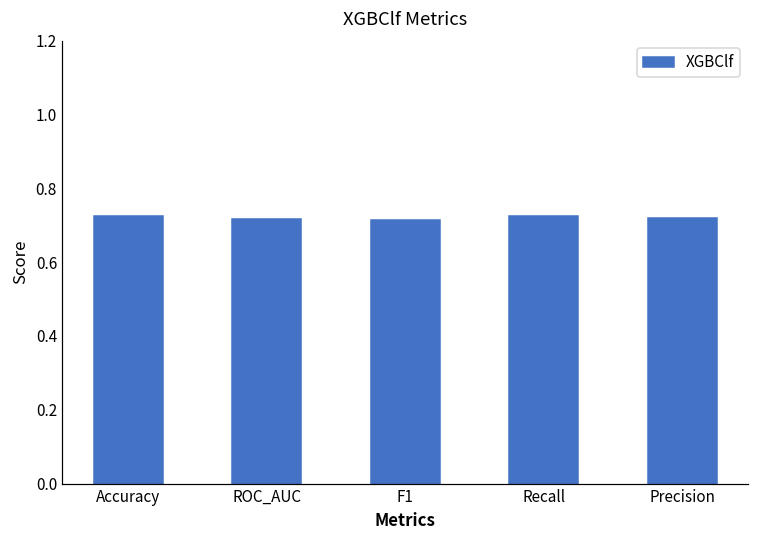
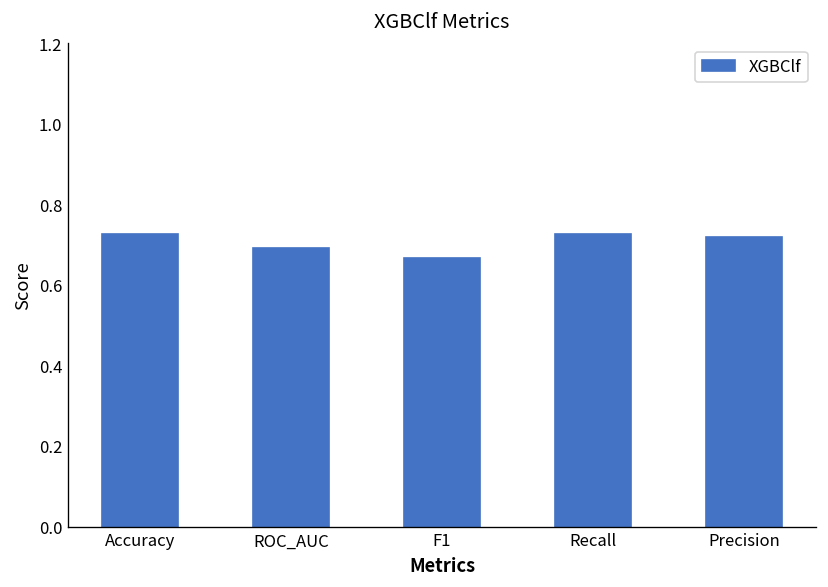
  {
    "Accuracy": 0.73,
-   "ROC_AUC": 0.72,
-   "F1": 0.71,
+   "ROC_AUC": 0.69,
+   "F1": 0.67,
    "Recall": 0.73,
    "Precision": 0.72
  }
